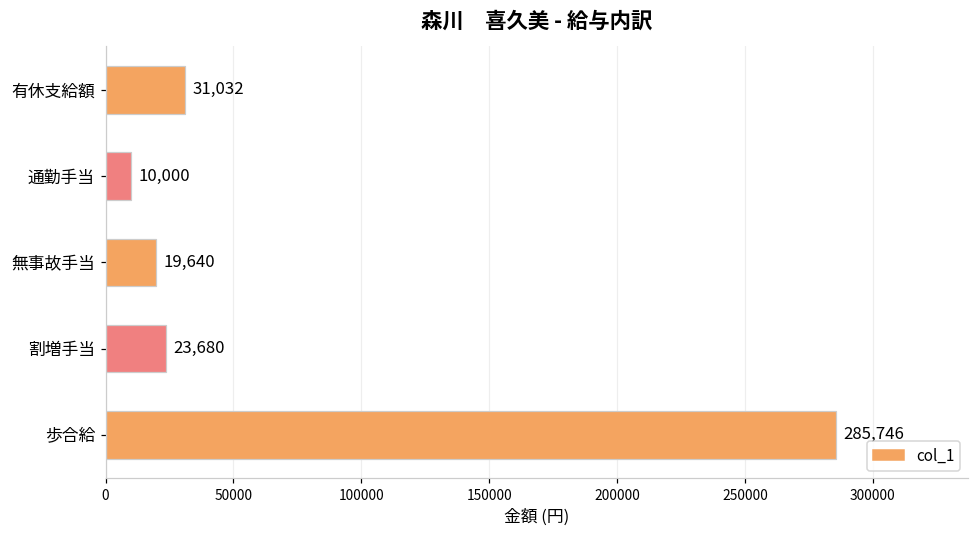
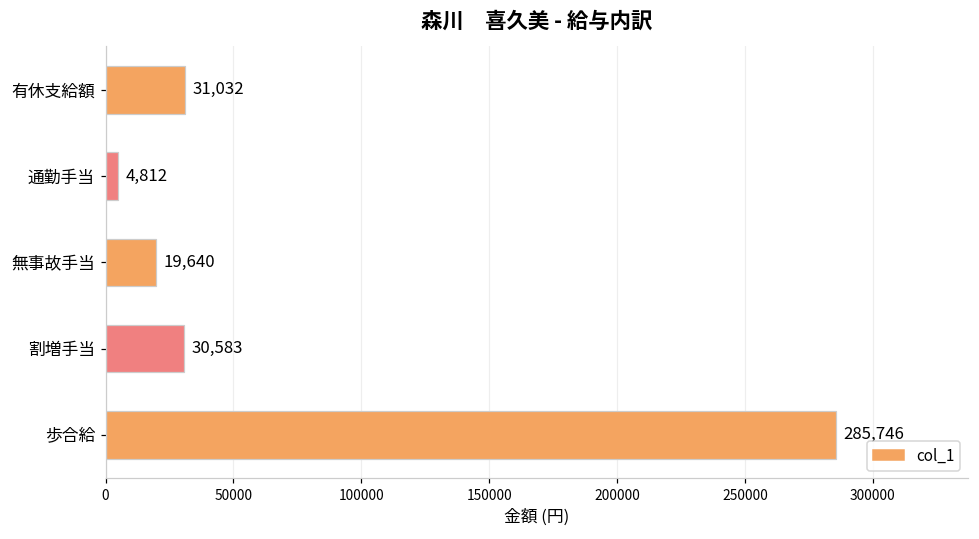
  {
    "有休支給額": "31,032",
-   "通勤手当": "10,000",
+   "通勤手当": "4,812",
    "無事故手当": "19,640",
-   "割増手当": "23,680"
+   "割増手当": "30,583"
  }
